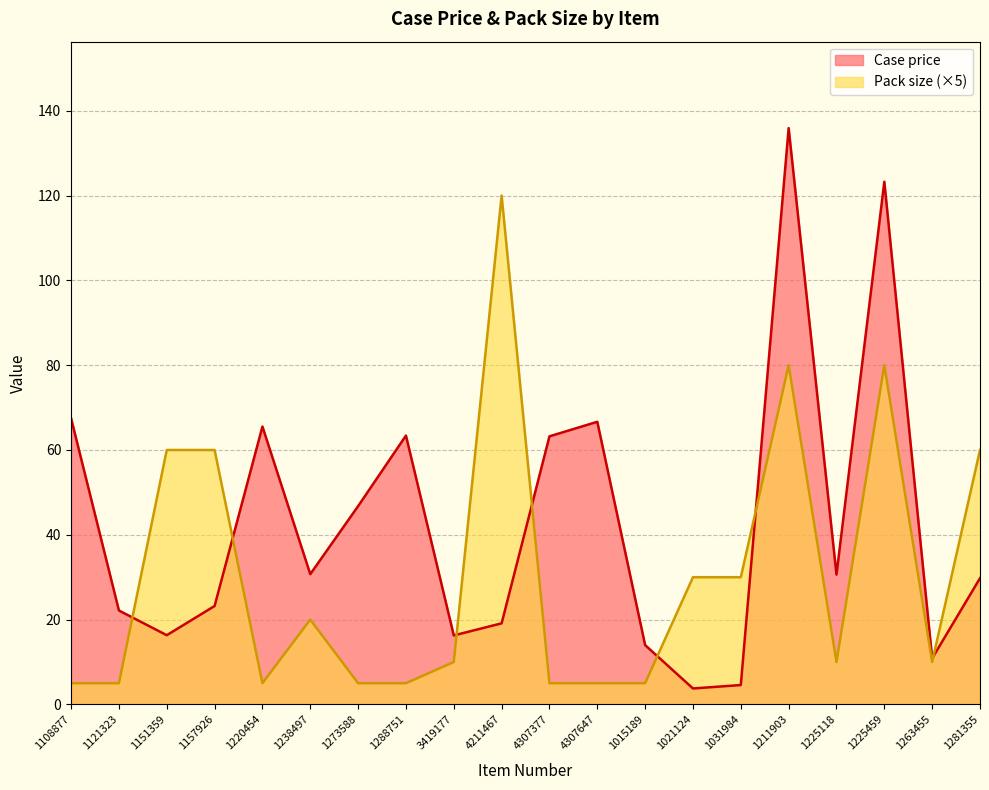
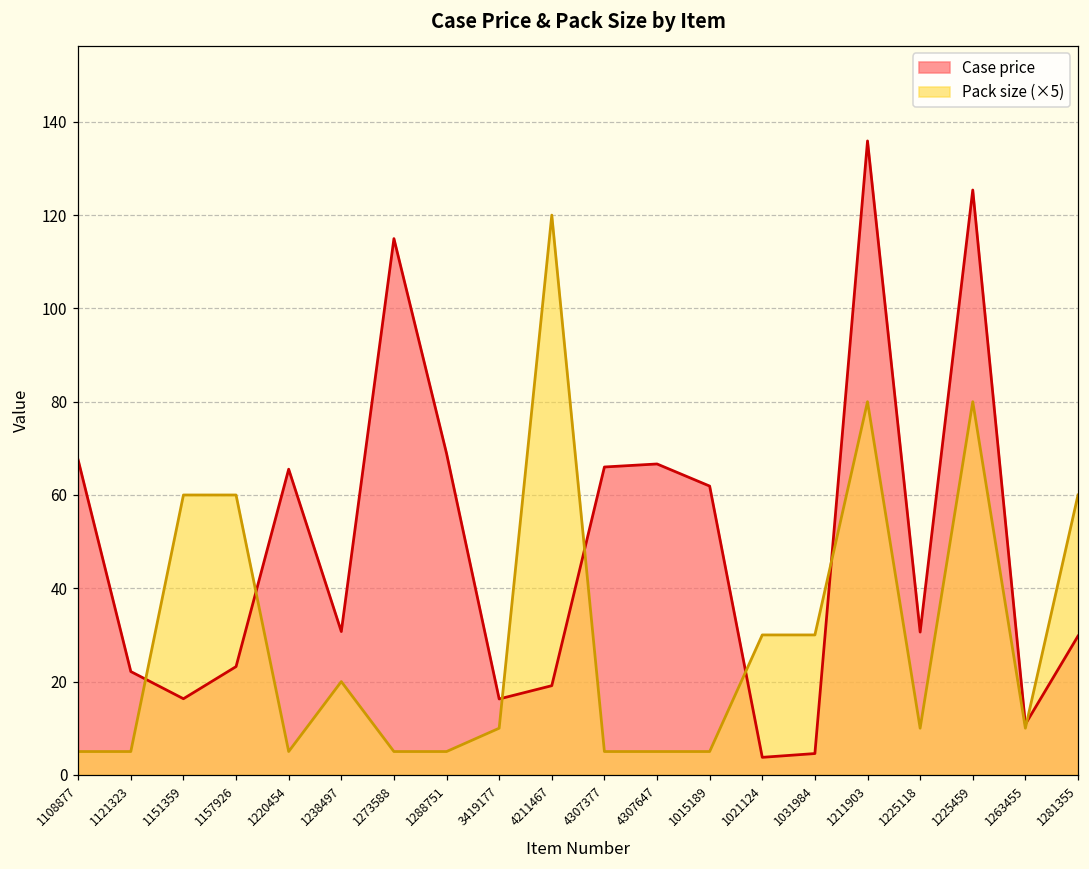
  {
    "Case price": {
      "1108877": 67,
      "1121323": 22,
      "1151359": 16,
      "1157926": 23,
      "1220454": 66,
      "1238497": 31,
-     "1273588": 47,
-     "1288751": 63,
+     "1273588": 115,
+     "1288751": 69,
      "3419177": 16,
      "4211467": 19,
-     "4307377": 63,
+     "4307377": 66,
      "4307647": 67,
-     "1015189": 14,
+     "1015189": 62,
      "1021124": 4,
      "1031984": 5,
      "1211903": 136,
      "1225118": 31,
-     "1225459": 123,
+     "1225459": 125,
      "1263455": 11,
      "1281355": 30
    },
    "Pack size (×5)": {
      "1108877": 5,
      "1121323": 5,
      "1151359": 60,
      "1157926": 60,
      "1220454": 5,
      "1238497": 20,
      "1273588": 5,
      "1288751": 5,
      "3419177": 10,
      "4211467": 120,
      "4307377": 5,
      "4307647": 5,
      "1015189": 5,
      "1021124": 30,
      "1031984": 30,
      "1211903": 80,
      "1225118": 10,
      "1225459": 80,
      "1263455": 10,
      "1281355": 60
    }
  }
